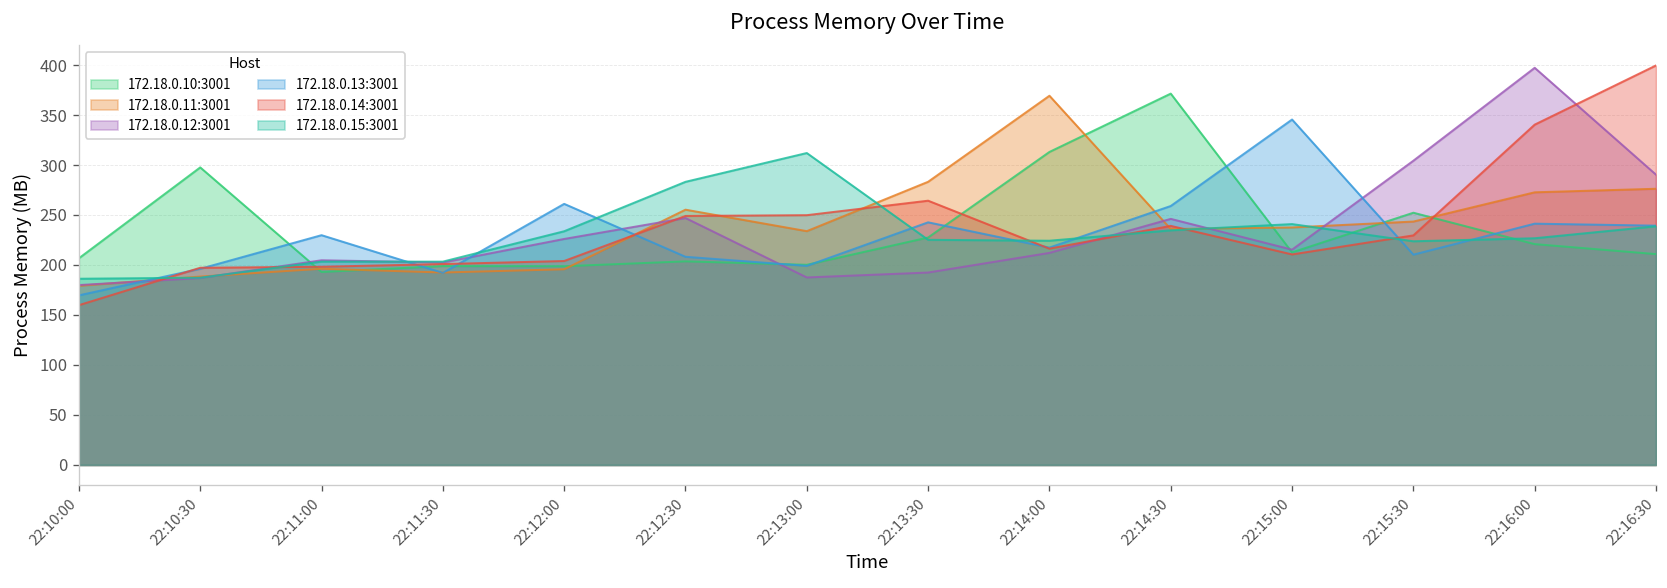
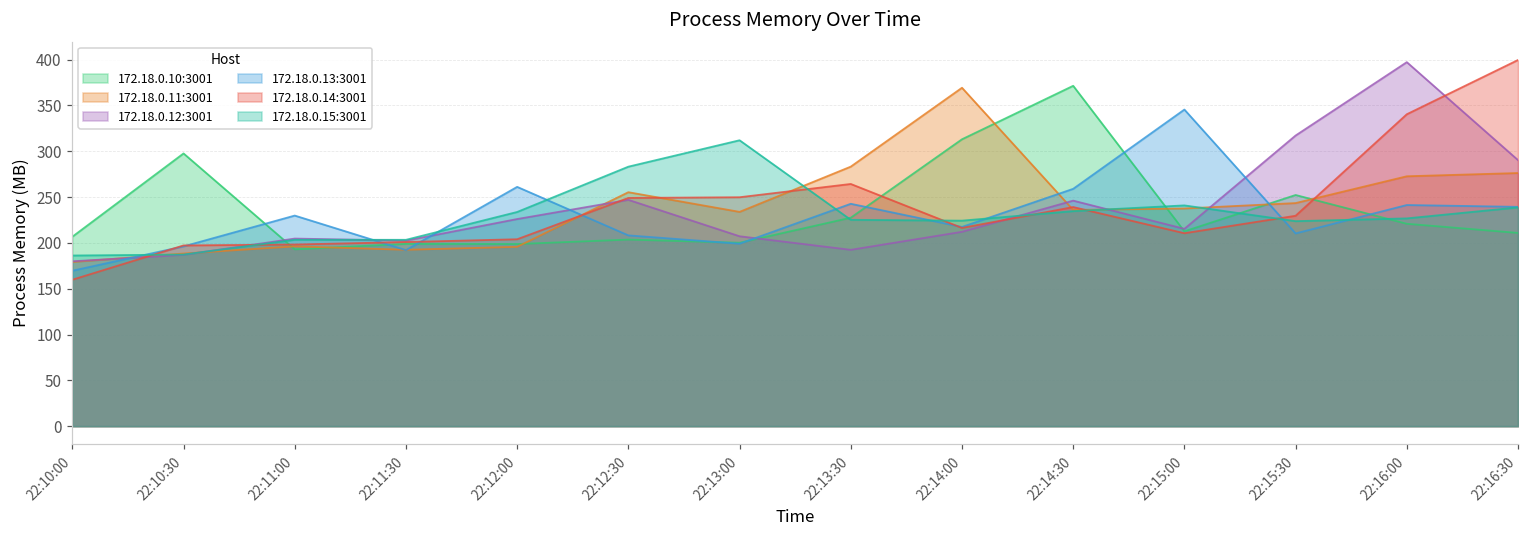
  {
    "172.18.0.12:3001": {
      "22:12:00": 230,
-     "22:13:00": 190,
+     "22:13:00": 210,
      "22:13:30": 190,
      "22:14:00": 210,
      "22:14:30": 250,
-     "22:15:30": 300,
+     "22:15:30": 320,
      "22:16:00": 400,
      "22:16:30": 290
    }
  }
